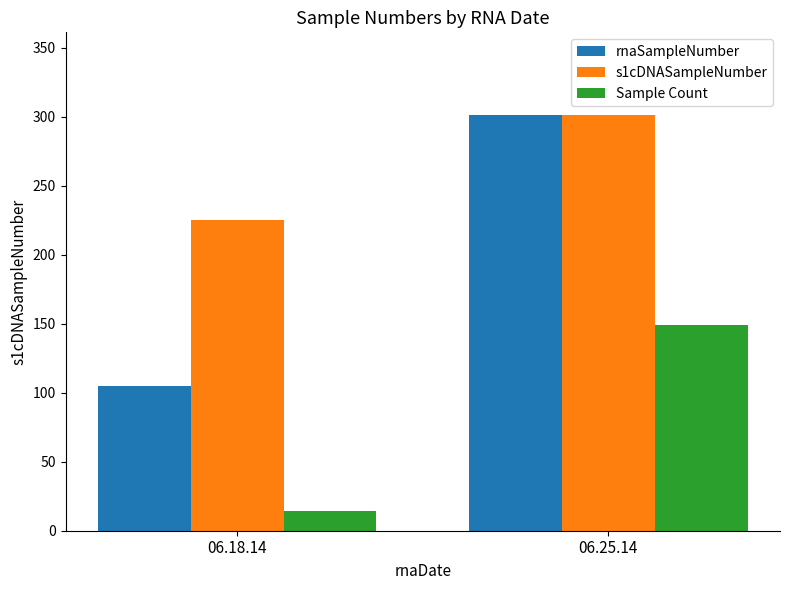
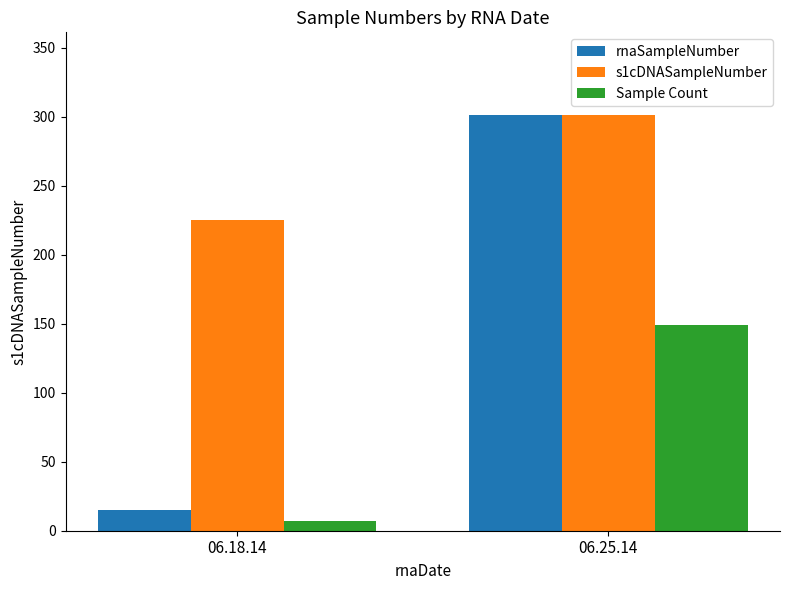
  {
    "rnaSampleNumber": {
-     "06.18.14": 105,
+     "06.18.14": 15,
      "06.25.14": 301
    },
    "s1cDNASampleNumber": {
      "06.18.14": 225,
      "06.25.14": 301
    },
    "Sample Count": {
-     "06.18.14": 14,
+     "06.18.14": 7,
      "06.25.14": 149
    }
  }
